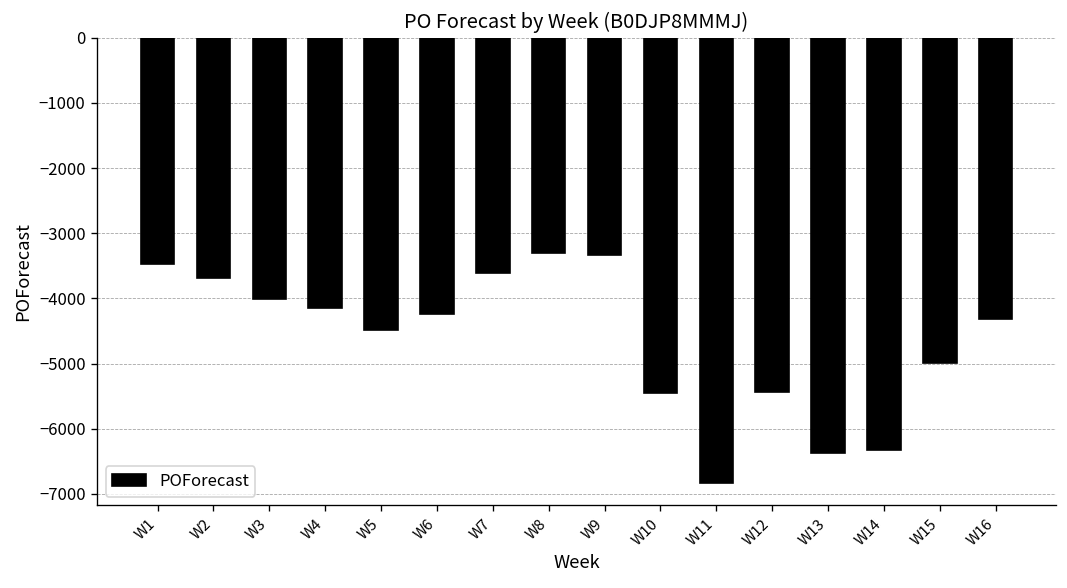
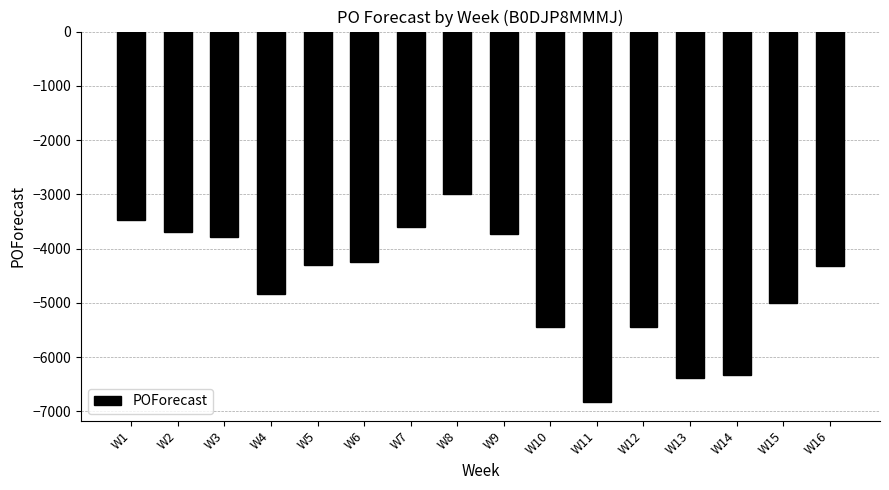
  {
    "W1": -3500,
    "W2": -3700,
-   "W3": -4000,
-   "W4": -4100,
-   "W5": -4500,
+   "W3": -3800,
+   "W4": -4800,
+   "W5": -4300,
    "W6": -4200,
    "W7": -3600,
-   "W8": -3300,
-   "W9": -3300,
+   "W8": -3000,
+   "W9": -3700,
    "W10": -5500,
    "W11": -6800,
    "W12": -5400,
    "W13": -6400,
    "W14": -6300,
    "W15": -5000,
    "W16": -4300
  }
